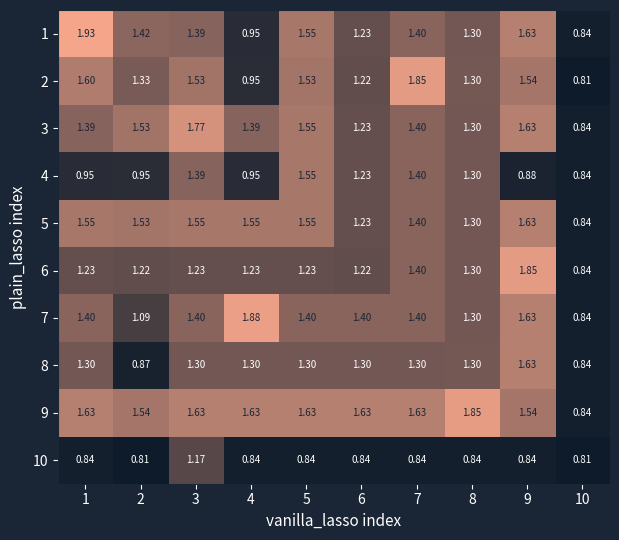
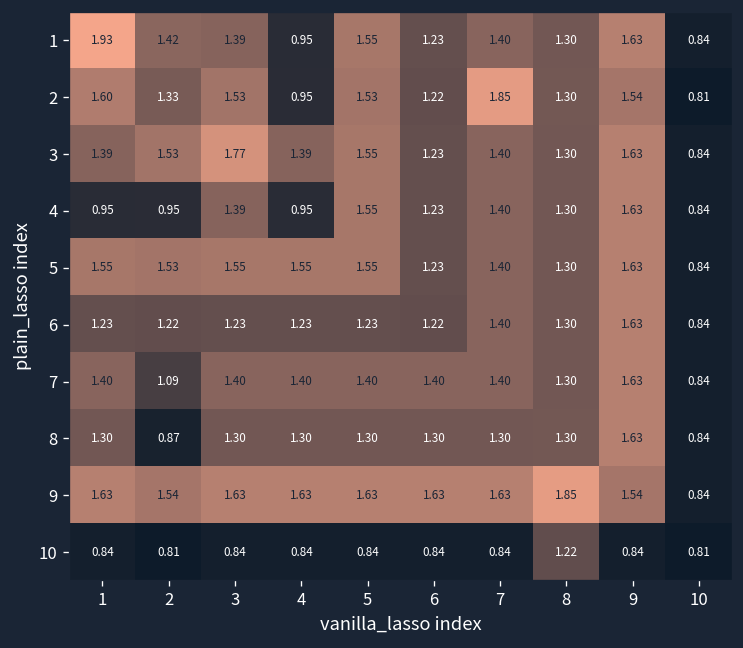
  {
    "1": {
      "1": 1.93,
      "2": 1.42,
      "3": 1.39,
      "4": 0.95,
      "5": 1.55,
      "6": 1.23,
      "7": 1.40,
      "8": 1.30,
      "9": 1.63,
      "10": 0.84
    },
    "2": {
      "1": 1.60,
      "2": 1.33,
      "3": 1.53,
      "4": 0.95,
      "5": 1.53,
      "6": 1.22,
      "7": 1.85,
      "8": 1.30,
      "9": 1.54,
      "10": 0.81
    },
    "3": {
      "1": 1.39,
      "2": 1.53,
      "3": 1.77,
      "4": 1.39,
      "5": 1.55,
      "6": 1.23,
      "7": 1.40,
      "8": 1.30,
      "9": 1.63,
      "10": 0.84
    },
    "4": {
      "1": 0.95,
      "2": 0.95,
      "3": 1.39,
      "4": 0.95,
      "5": 1.55,
      "6": 1.23,
      "7": 1.40,
      "8": 1.30,
-     "9": 0.88,
+     "9": 1.63,
      "10": 0.84
    },
    "5": {
      "1": 1.55,
      "2": 1.53,
      "3": 1.55,
      "4": 1.55,
      "5": 1.55,
      "6": 1.23,
      "7": 1.40,
      "8": 1.30,
      "9": 1.63,
      "10": 0.84
    },
    "6": {
      "1": 1.23,
      "2": 1.22,
      "3": 1.23,
      "4": 1.23,
      "5": 1.23,
      "6": 1.22,
      "7": 1.40,
      "8": 1.30,
-     "9": 1.85,
+     "9": 1.63,
      "10": 0.84
    },
    "7": {
      "1": 1.40,
      "2": 1.09,
      "3": 1.40,
-     "4": 1.88,
+     "4": 1.40,
      "5": 1.40,
      "6": 1.40,
      "7": 1.40,
      "8": 1.30,
      "9": 1.63,
      "10": 0.84
    },
    "8": {
      "1": 1.30,
      "2": 0.87,
      "3": 1.30,
      "4": 1.30,
      "5": 1.30,
      "6": 1.30,
      "7": 1.30,
      "8": 1.30,
      "9": 1.63,
      "10": 0.84
    },
    "9": {
      "1": 1.63,
      "2": 1.54,
      "3": 1.63,
      "4": 1.63,
      "5": 1.63,
      "6": 1.63,
      "7": 1.63,
      "8": 1.85,
      "9": 1.54,
      "10": 0.84
    },
    "10": {
      "1": 0.84,
      "2": 0.81,
-     "3": 1.17,
+     "3": 0.84,
      "4": 0.84,
      "5": 0.84,
      "6": 0.84,
      "7": 0.84,
-     "8": 0.84,
+     "8": 1.22,
      "9": 0.84,
      "10": 0.81
    }
  }
